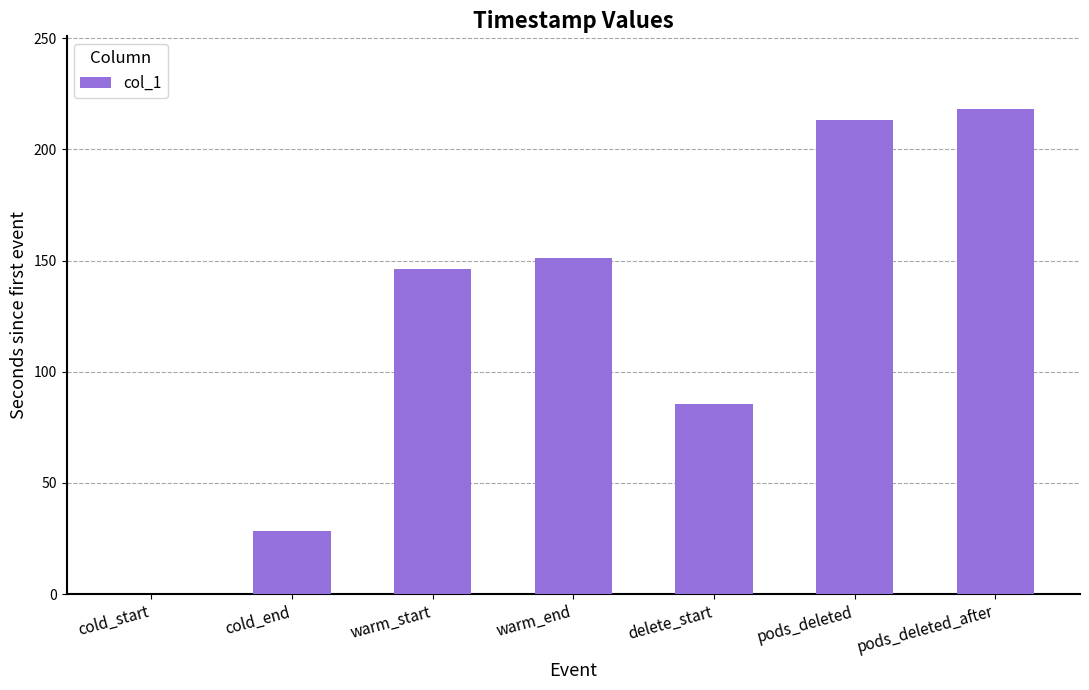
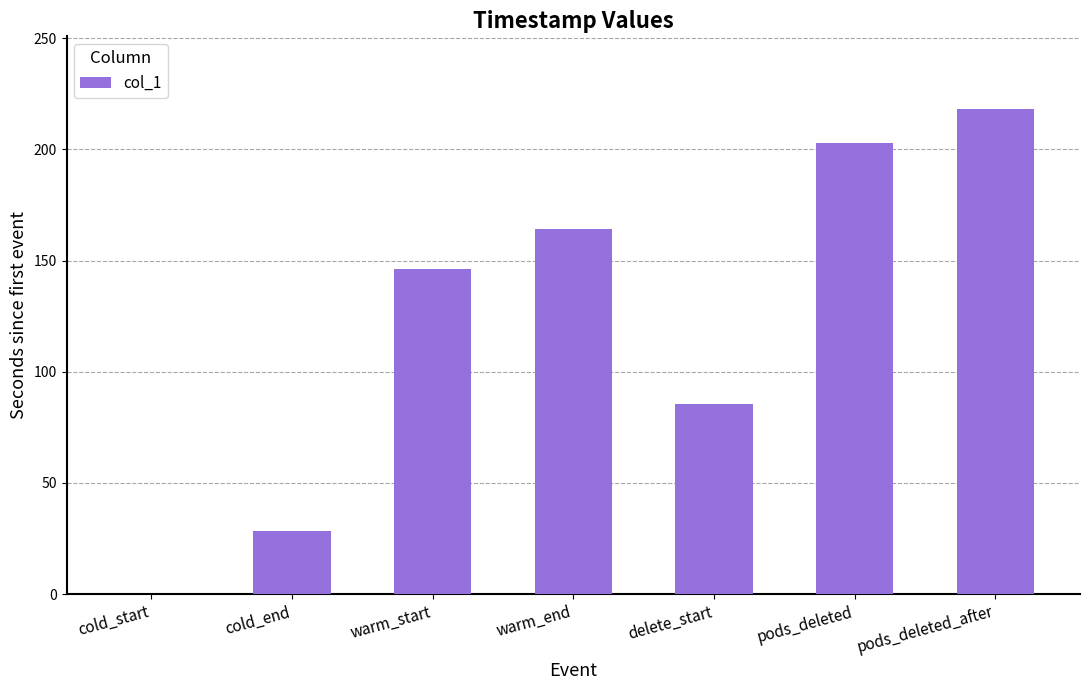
  {
    "cold_start": 0,
    "cold_end": 28,
    "warm_start": 146,
-   "warm_end": 151,
+   "warm_end": 164,
    "delete_start": 85,
-   "pods_deleted": 213,
+   "pods_deleted": 203,
    "pods_deleted_after": 218
  }
